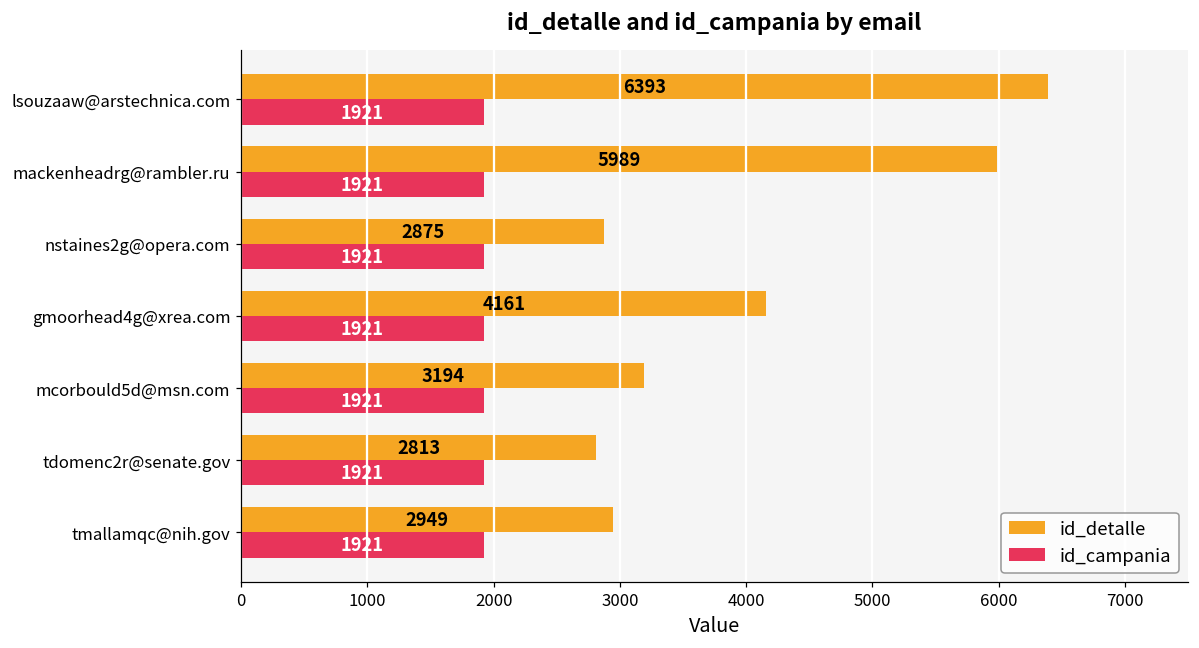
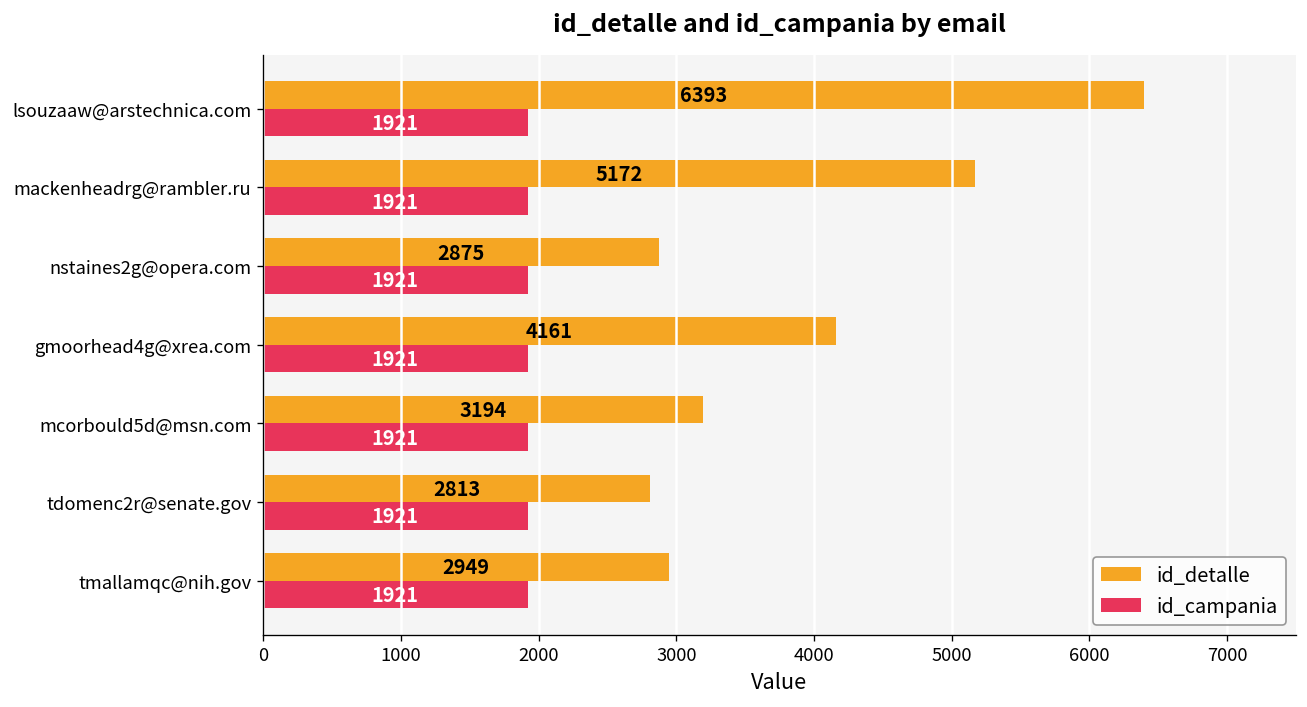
  {
    "id_detalle": {
      "lsouzaaw@arstechnica.com": 6393,
-     "mackenheadrg@rambler.ru": 5989,
+     "mackenheadrg@rambler.ru": 5172,
      "nstaines2g@opera.com": 2875,
      "gmoorhead4g@xrea.com": 4161,
      "mcorbould5d@msn.com": 3194,
      "tdomenc2r@senate.gov": 2813,
      "tmallamqc@nih.gov": 2949
    },
    "id_campania": {
      "lsouzaaw@arstechnica.com": 1921,
      "mackenheadrg@rambler.ru": 1921,
      "nstaines2g@opera.com": 1921,
      "gmoorhead4g@xrea.com": 1921,
      "mcorbould5d@msn.com": 1921,
      "tdomenc2r@senate.gov": 1921,
      "tmallamqc@nih.gov": 1921
    }
  }
